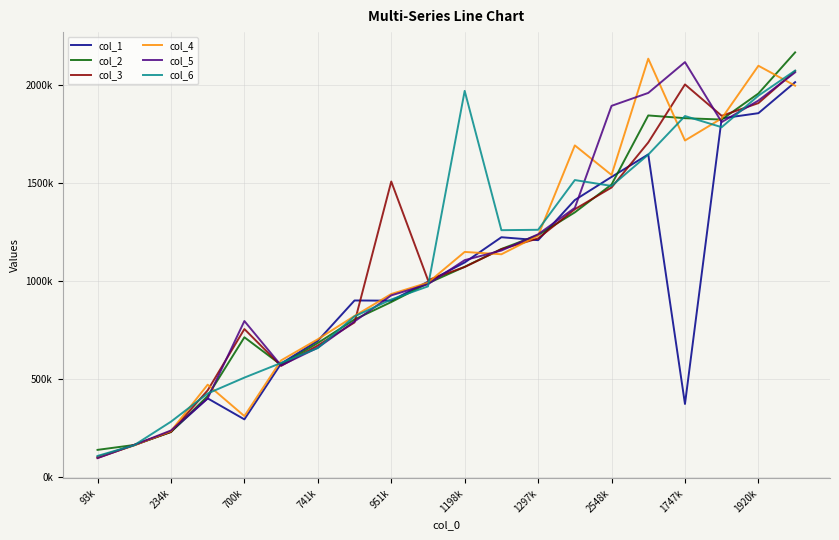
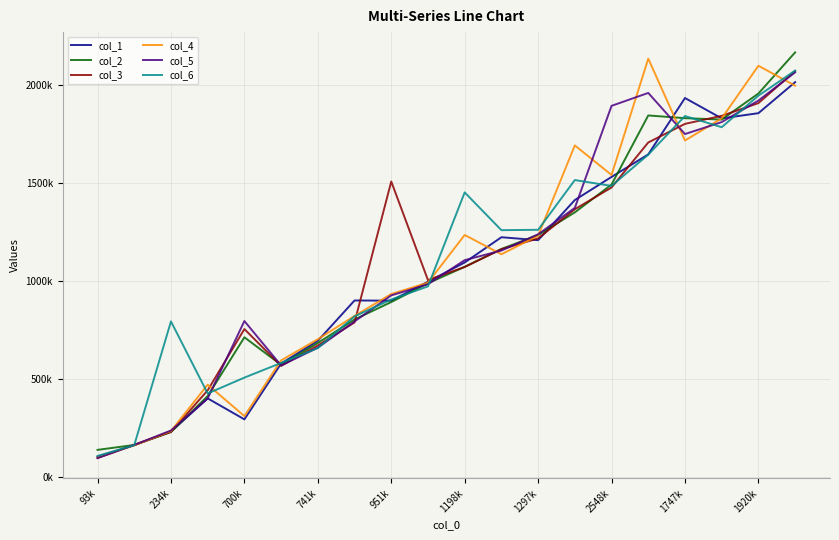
  {
    "col_1": {
      "700k": 290000,
-     "1747k": 370000,
+     "1747k": 1940000,
      "1920k": 1860000
    },
    "col_2": {
      "93k": 140000,
      "700k": 710000
    },
    "col_3": {
      "700k": 760000,
      "951k": 1510000,
-     "1747k": 2000000
+     "1747k": 1800000
    },
    "col_4": {
      "700k": 310000,
-     "1198k": 1150000,
+     "1198k": 1240000,
      "1747k": 1720000,
      "1920k": 2100000
    },
    "col_5": {
      "700k": 800000,
      "2548k": 1900000,
-     "1747k": 2120000
+     "1747k": 1750000
    },
    "col_6": {
-     "234k": 280000,
+     "234k": 790000,
      "700k": 510000,
-     "1198k": 1970000,
+     "1198k": 1450000,
      "1297k": 1260000
    }
  }
